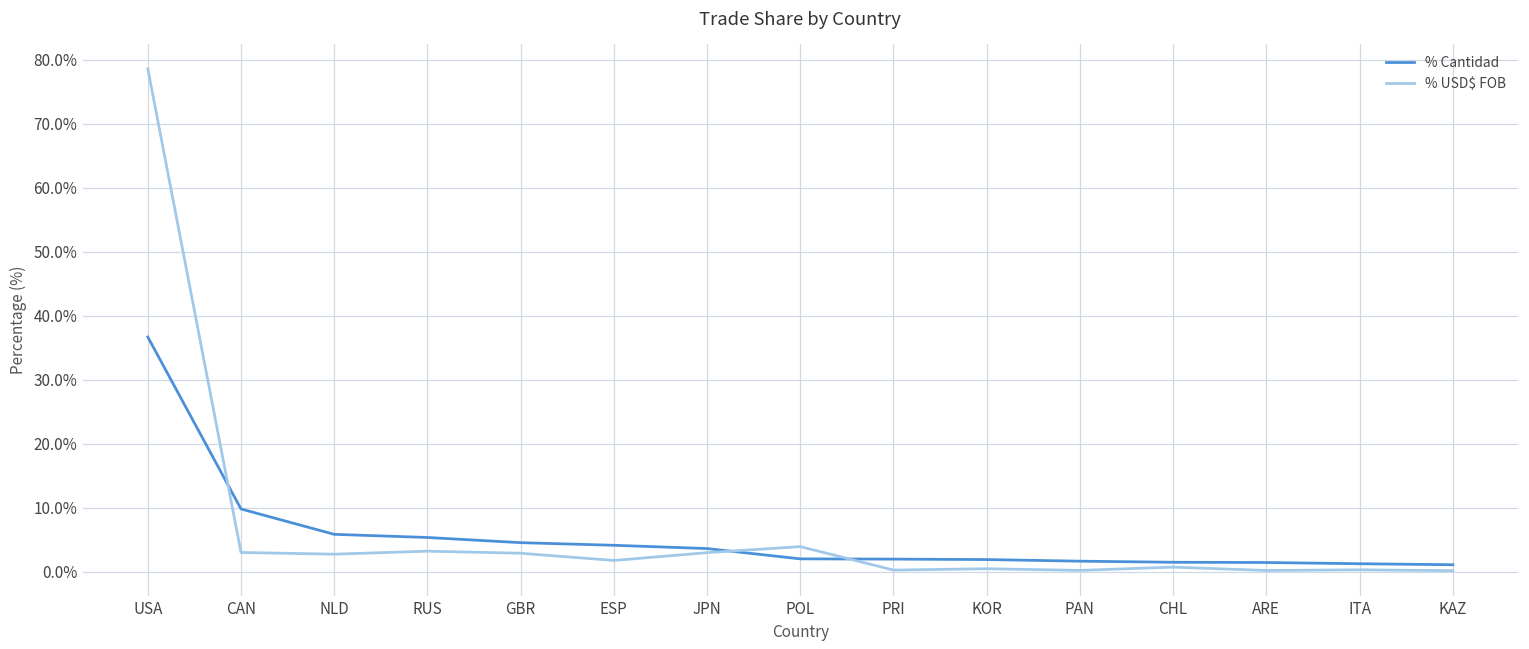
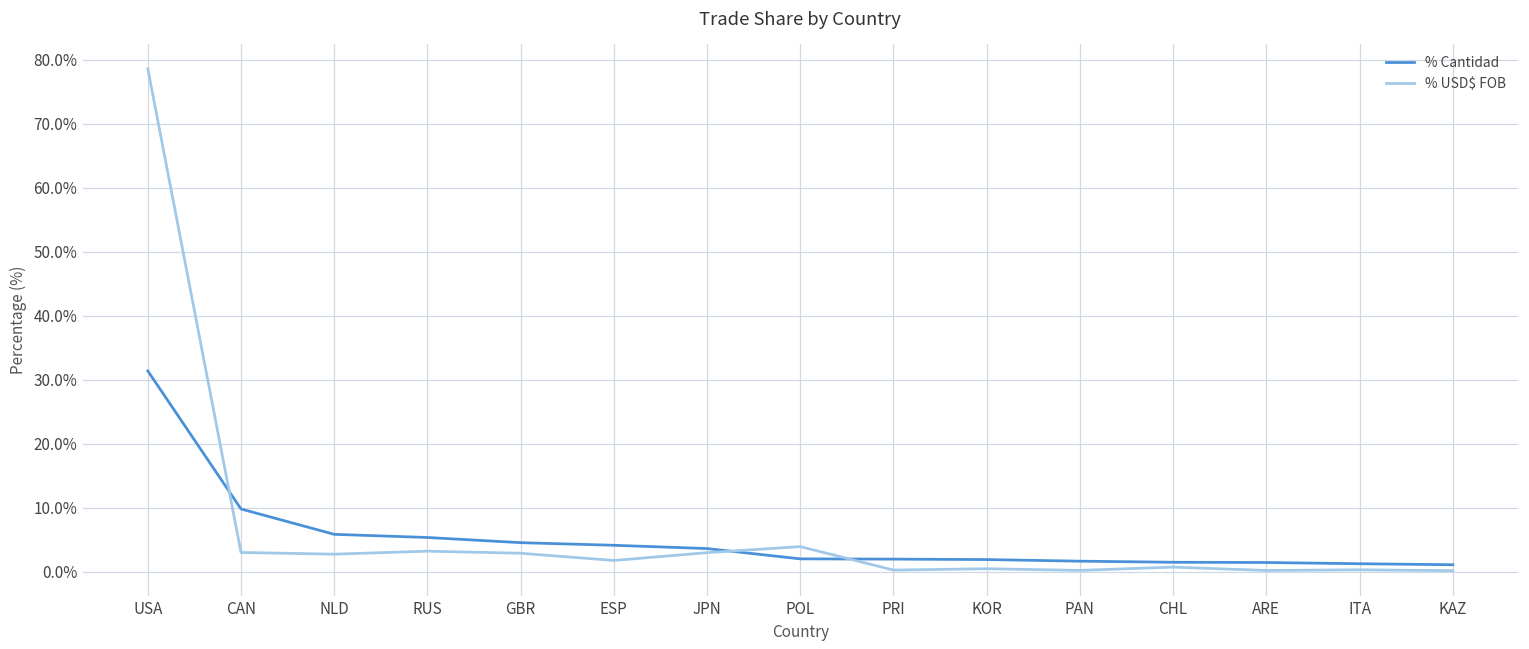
  {
    "% Cantidad": {
-     "USA": "37%",
+     "USA": "31%",
      "CAN": "10%",
      "NLD": "6%",
      "RUS": "5%",
      "GBR": "5%",
      "ESP": "4%",
      "JPN": "4%",
      "POL": "2%",
      "PRI": "2%",
      "KOR": "2%",
      "PAN": "2%",
      "CHL": "2%",
      "ARE": "1%",
      "ITA": "1%",
      "KAZ": "1%"
    },
    "% USD$ FOB": {
      "USA": "79%",
      "CAN": "3%",
      "NLD": "3%",
      "RUS": "3%",
      "GBR": "3%",
      "ESP": "2%",
      "JPN": "3%",
      "POL": "4%",
      "PRI": "0%",
      "KOR": "1%",
      "PAN": "0%",
      "CHL": "1%",
      "ARE": "0%",
      "ITA": "0%",
      "KAZ": "0%"
    }
  }
